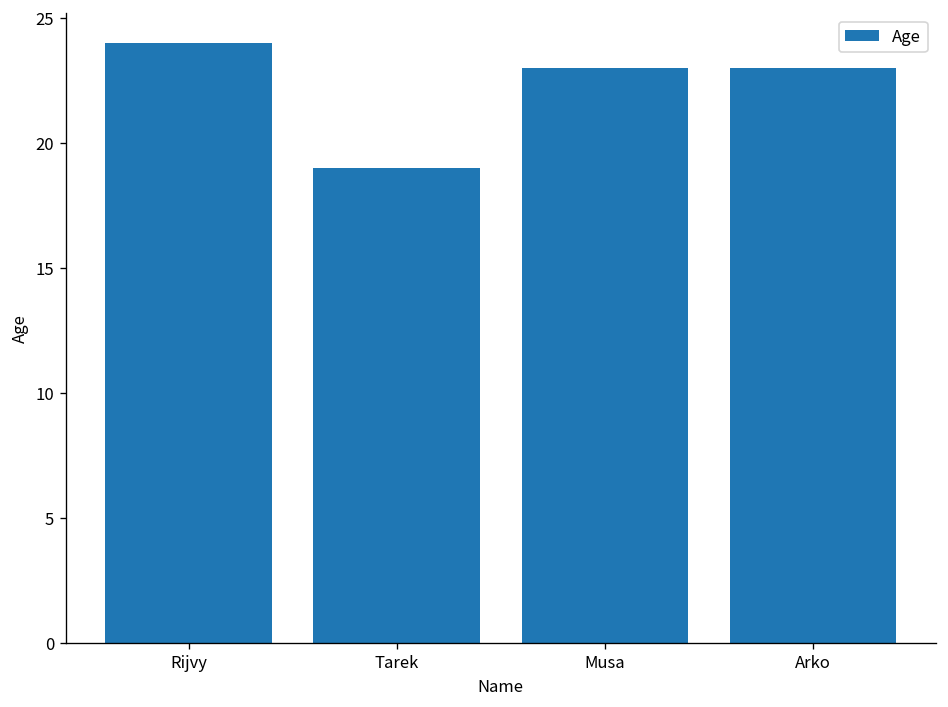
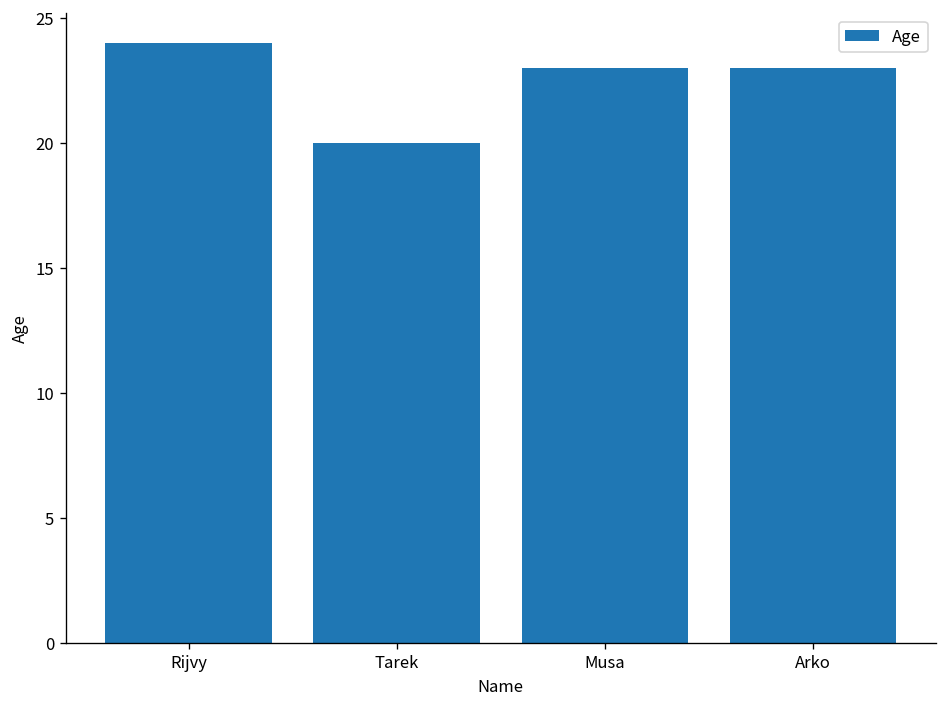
  {
    "Rijvy": 24,
-   "Tarek": 19,
+   "Tarek": 20,
    "Musa": 23,
    "Arko": 23
  }
